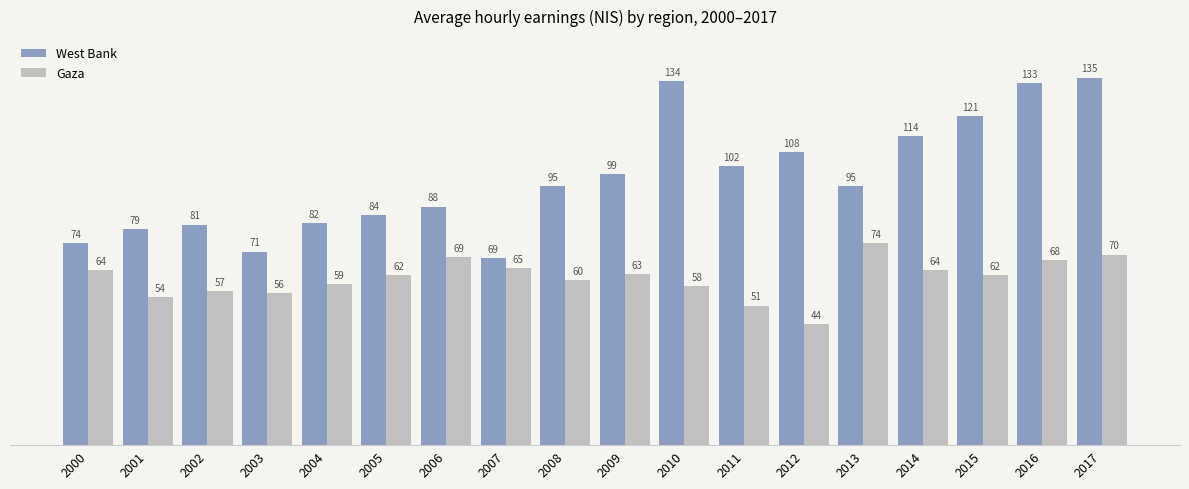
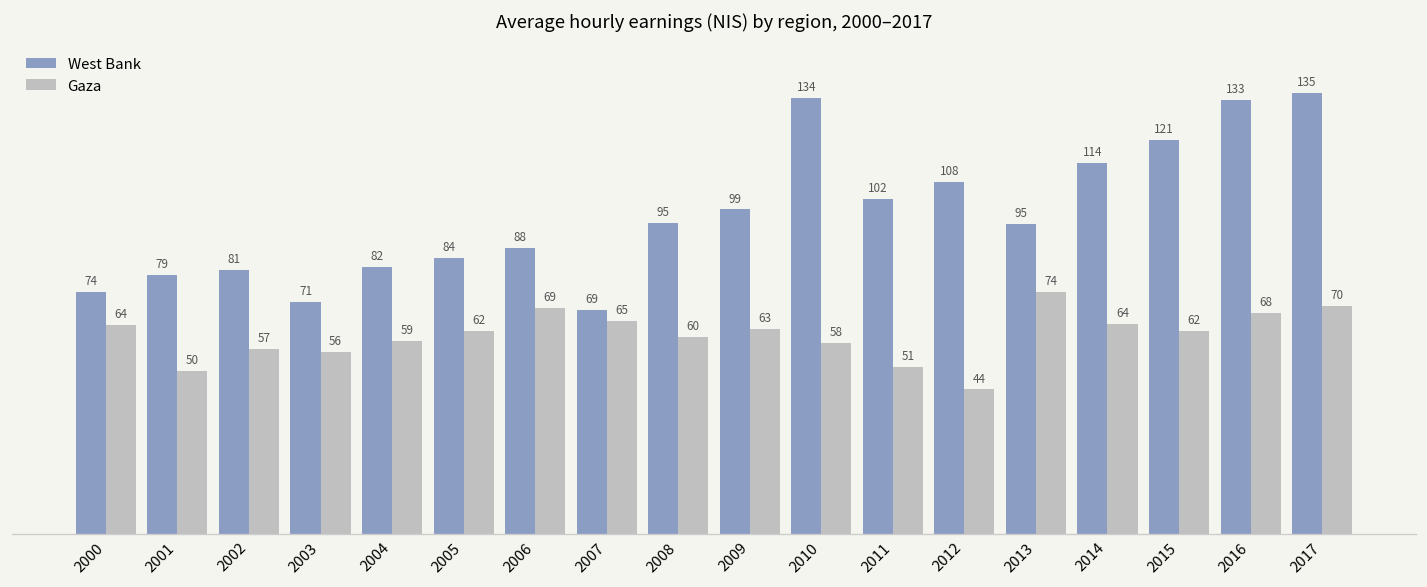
  {
    "West Bank": {
      "2000": 74,
      "2001": 79,
      "2002": 81,
      "2003": 71,
      "2004": 82,
      "2005": 84,
      "2006": 88,
      "2007": 69,
      "2008": 95,
      "2009": 99,
      "2010": 134,
      "2011": 102,
      "2012": 108,
      "2013": 95,
      "2014": 114,
      "2015": 121,
      "2016": 133,
      "2017": 135
    },
    "Gaza": {
      "2000": 64,
-     "2001": 54,
+     "2001": 50,
      "2002": 57,
      "2003": 56,
      "2004": 59,
      "2005": 62,
      "2006": 69,
      "2007": 65,
      "2008": 60,
      "2009": 63,
      "2010": 58,
      "2011": 51,
      "2012": 44,
      "2013": 74,
      "2014": 64,
      "2015": 62,
      "2016": 68,
      "2017": 70
    }
  }
